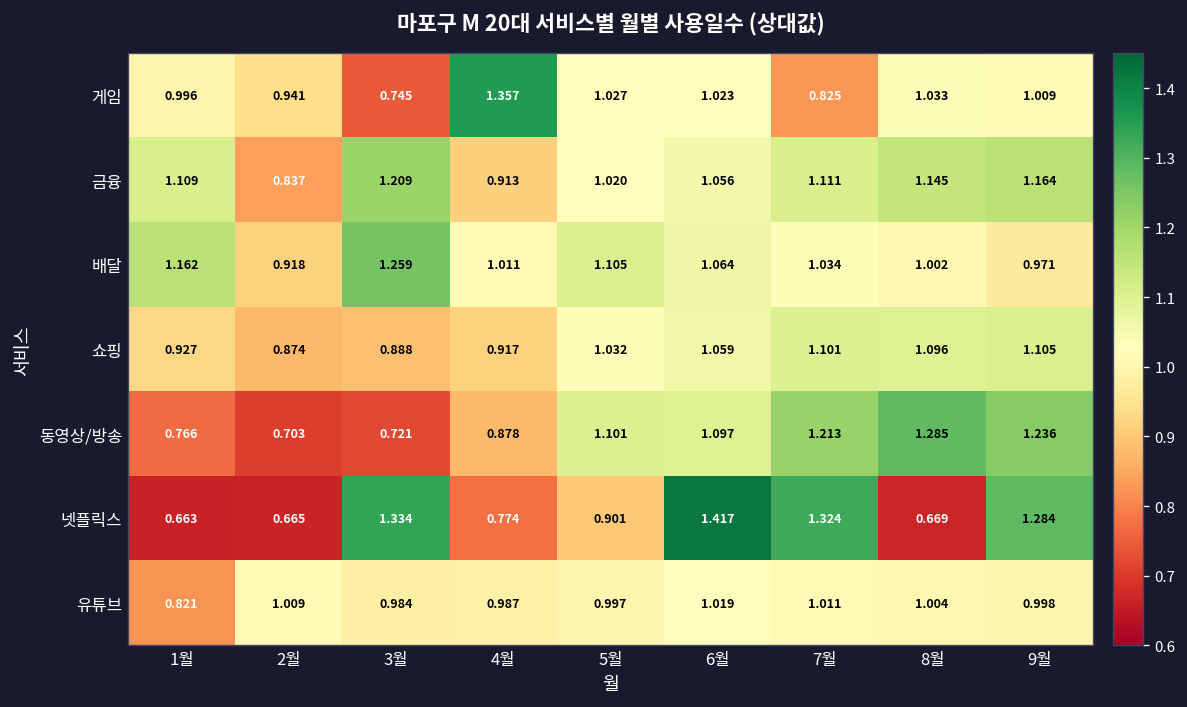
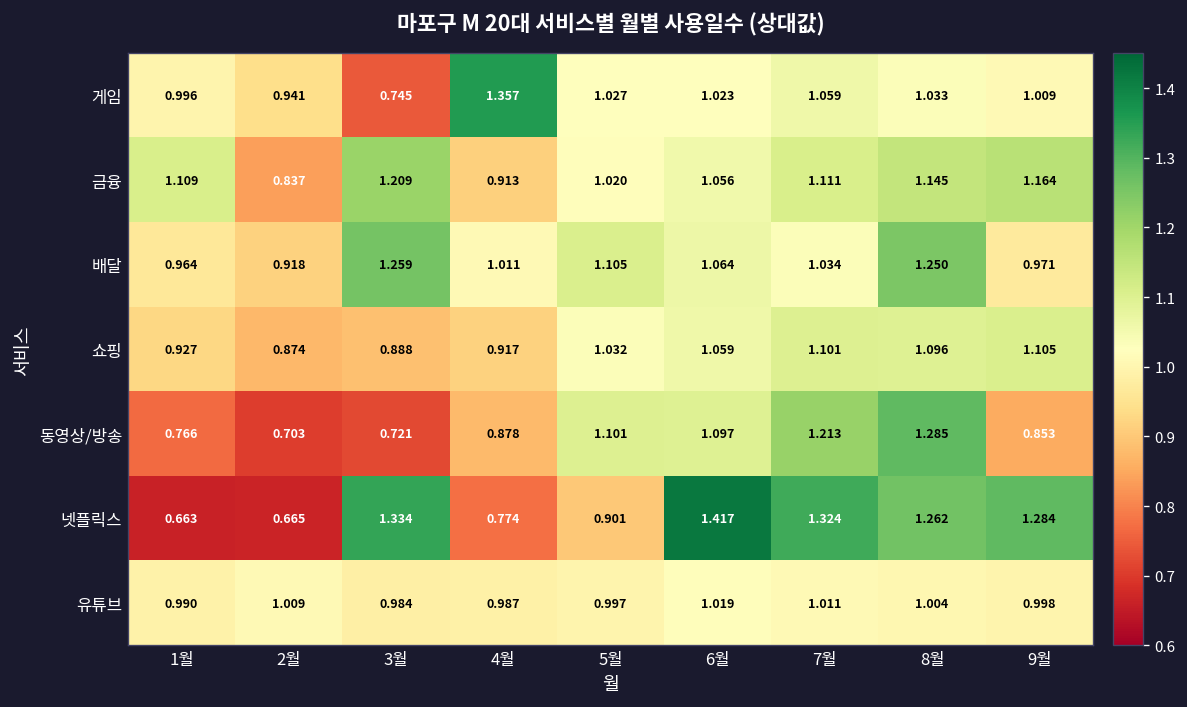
  {
    "게임": {
      "1월": 0.996,
      "2월": 0.941,
      "3월": 0.745,
      "4월": 1.357,
      "5월": 1.027,
      "6월": 1.023,
-     "7월": 0.825,
+     "7월": 1.059,
      "8월": 1.033,
      "9월": 1.009
    },
    "금융": {
      "1월": 1.109,
      "2월": 0.837,
      "3월": 1.209,
      "4월": 0.913,
      "5월": 1.020,
      "6월": 1.056,
      "7월": 1.111,
      "8월": 1.145,
      "9월": 1.164
    },
    "배달": {
-     "1월": 1.162,
+     "1월": 0.964,
      "2월": 0.918,
      "3월": 1.259,
      "4월": 1.011,
      "5월": 1.105,
      "6월": 1.064,
      "7월": 1.034,
-     "8월": 1.002,
+     "8월": 1.250,
      "9월": 0.971
    },
    "쇼핑": {
      "1월": 0.927,
      "2월": 0.874,
      "3월": 0.888,
      "4월": 0.917,
      "5월": 1.032,
      "6월": 1.059,
      "7월": 1.101,
      "8월": 1.096,
      "9월": 1.105
    },
    "동영상/방송": {
      "1월": 0.766,
      "2월": 0.703,
      "3월": 0.721,
      "4월": 0.878,
      "5월": 1.101,
      "6월": 1.097,
      "7월": 1.213,
      "8월": 1.285,
-     "9월": 1.236
+     "9월": 0.853
    },
    "넷플릭스": {
      "1월": 0.663,
      "2월": 0.665,
      "3월": 1.334,
      "4월": 0.774,
      "5월": 0.901,
      "6월": 1.417,
      "7월": 1.324,
-     "8월": 0.669,
+     "8월": 1.262,
      "9월": 1.284
    },
    "유튜브": {
-     "1월": 0.821,
+     "1월": 0.990,
      "2월": 1.009,
      "3월": 0.984,
      "4월": 0.987,
      "5월": 0.997,
      "6월": 1.019,
      "7월": 1.011,
      "8월": 1.004,
      "9월": 0.998
    }
  }
